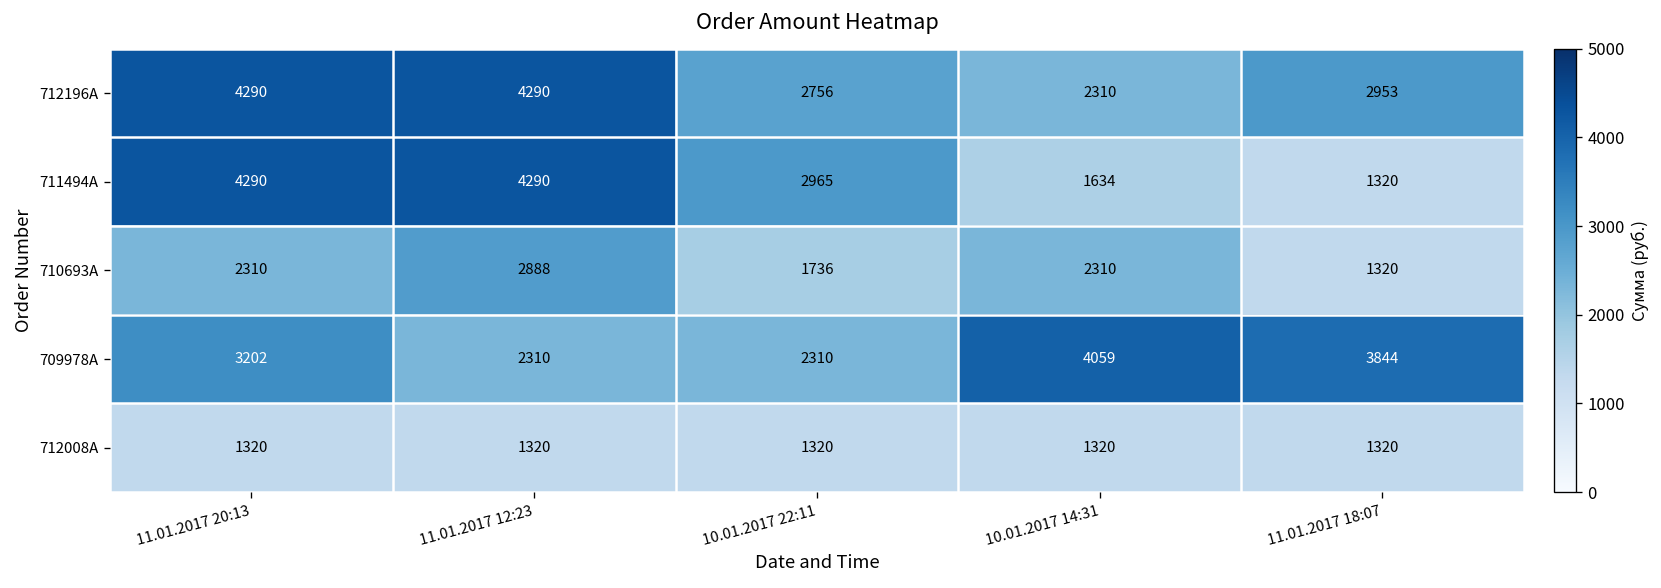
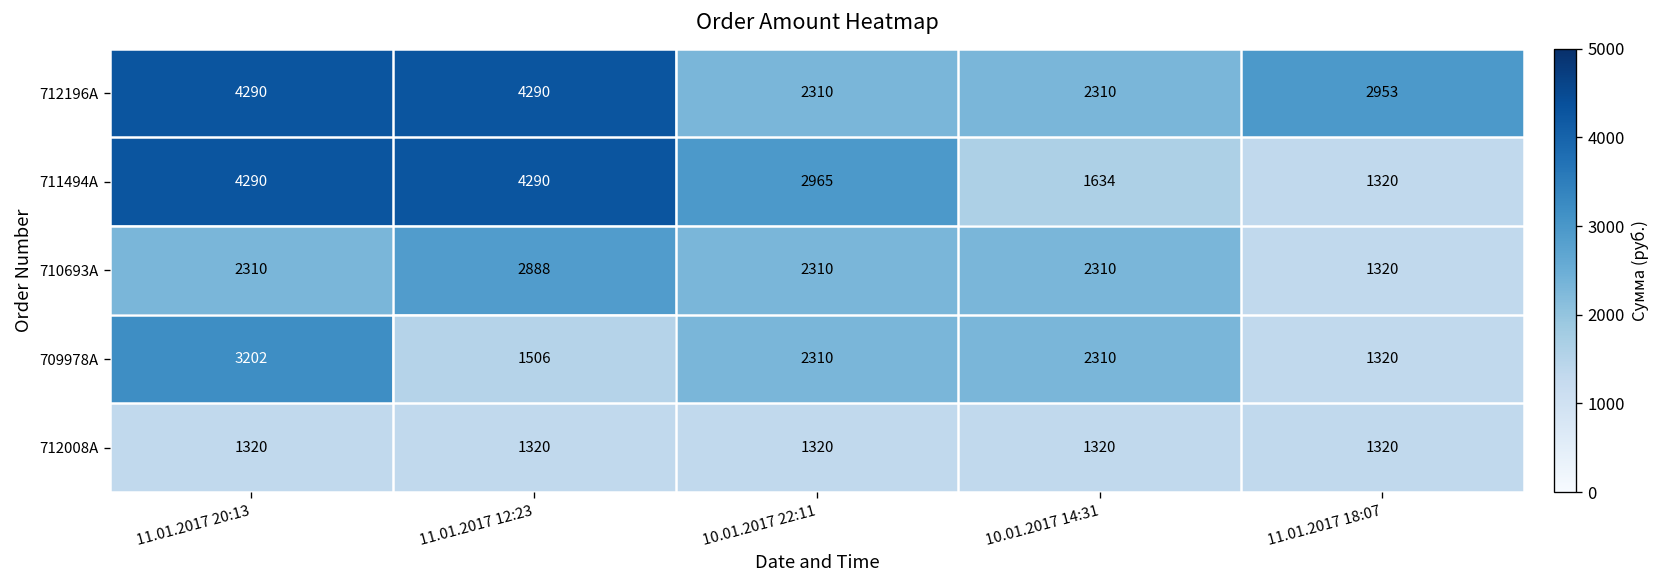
  {
    "712196A": {
      "11.01.2017 20:13": 4290,
      "11.01.2017 12:23": 4290,
-     "10.01.2017 22:11": 2756,
+     "10.01.2017 22:11": 2310,
      "10.01.2017 14:31": 2310,
      "11.01.2017 18:07": 2953
    },
    "711494A": {
      "11.01.2017 20:13": 4290,
      "11.01.2017 12:23": 4290,
      "10.01.2017 22:11": 2965,
      "10.01.2017 14:31": 1634,
      "11.01.2017 18:07": 1320
    },
    "710693A": {
      "11.01.2017 20:13": 2310,
      "11.01.2017 12:23": 2888,
-     "10.01.2017 22:11": 1736,
+     "10.01.2017 22:11": 2310,
      "10.01.2017 14:31": 2310,
      "11.01.2017 18:07": 1320
    },
    "709978A": {
      "11.01.2017 20:13": 3202,
-     "11.01.2017 12:23": 2310,
+     "11.01.2017 12:23": 1506,
      "10.01.2017 22:11": 2310,
-     "10.01.2017 14:31": 4059,
-     "11.01.2017 18:07": 3844
+     "10.01.2017 14:31": 2310,
+     "11.01.2017 18:07": 1320
    },
    "712008A": {
      "11.01.2017 20:13": 1320,
      "11.01.2017 12:23": 1320,
      "10.01.2017 22:11": 1320,
      "10.01.2017 14:31": 1320,
      "11.01.2017 18:07": 1320
    }
  }
